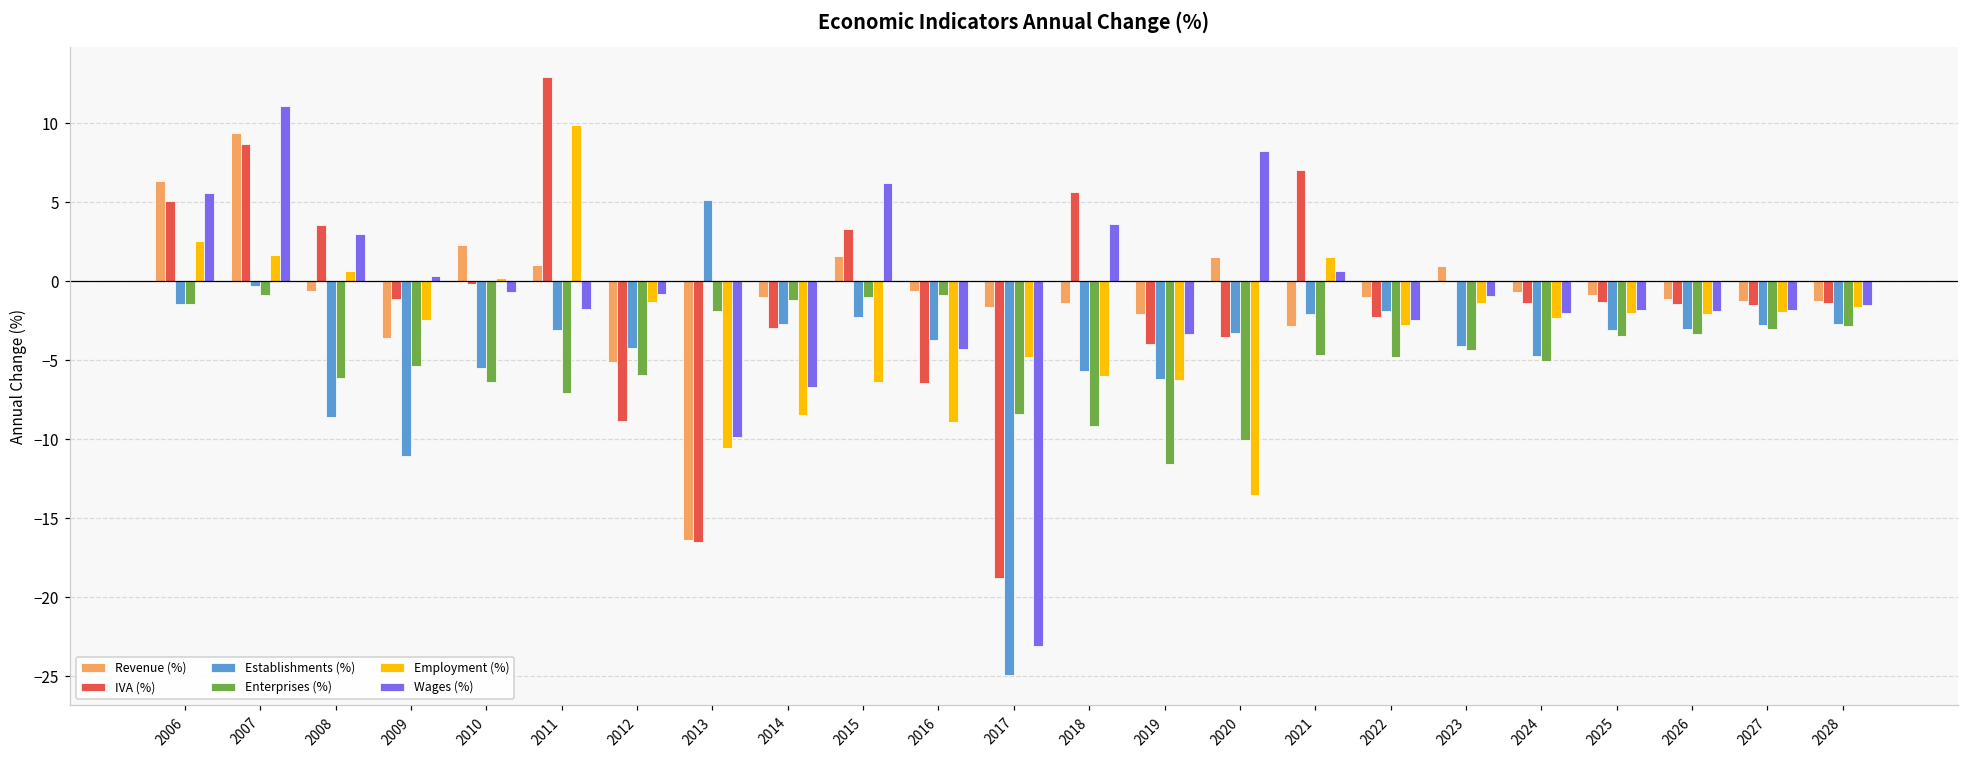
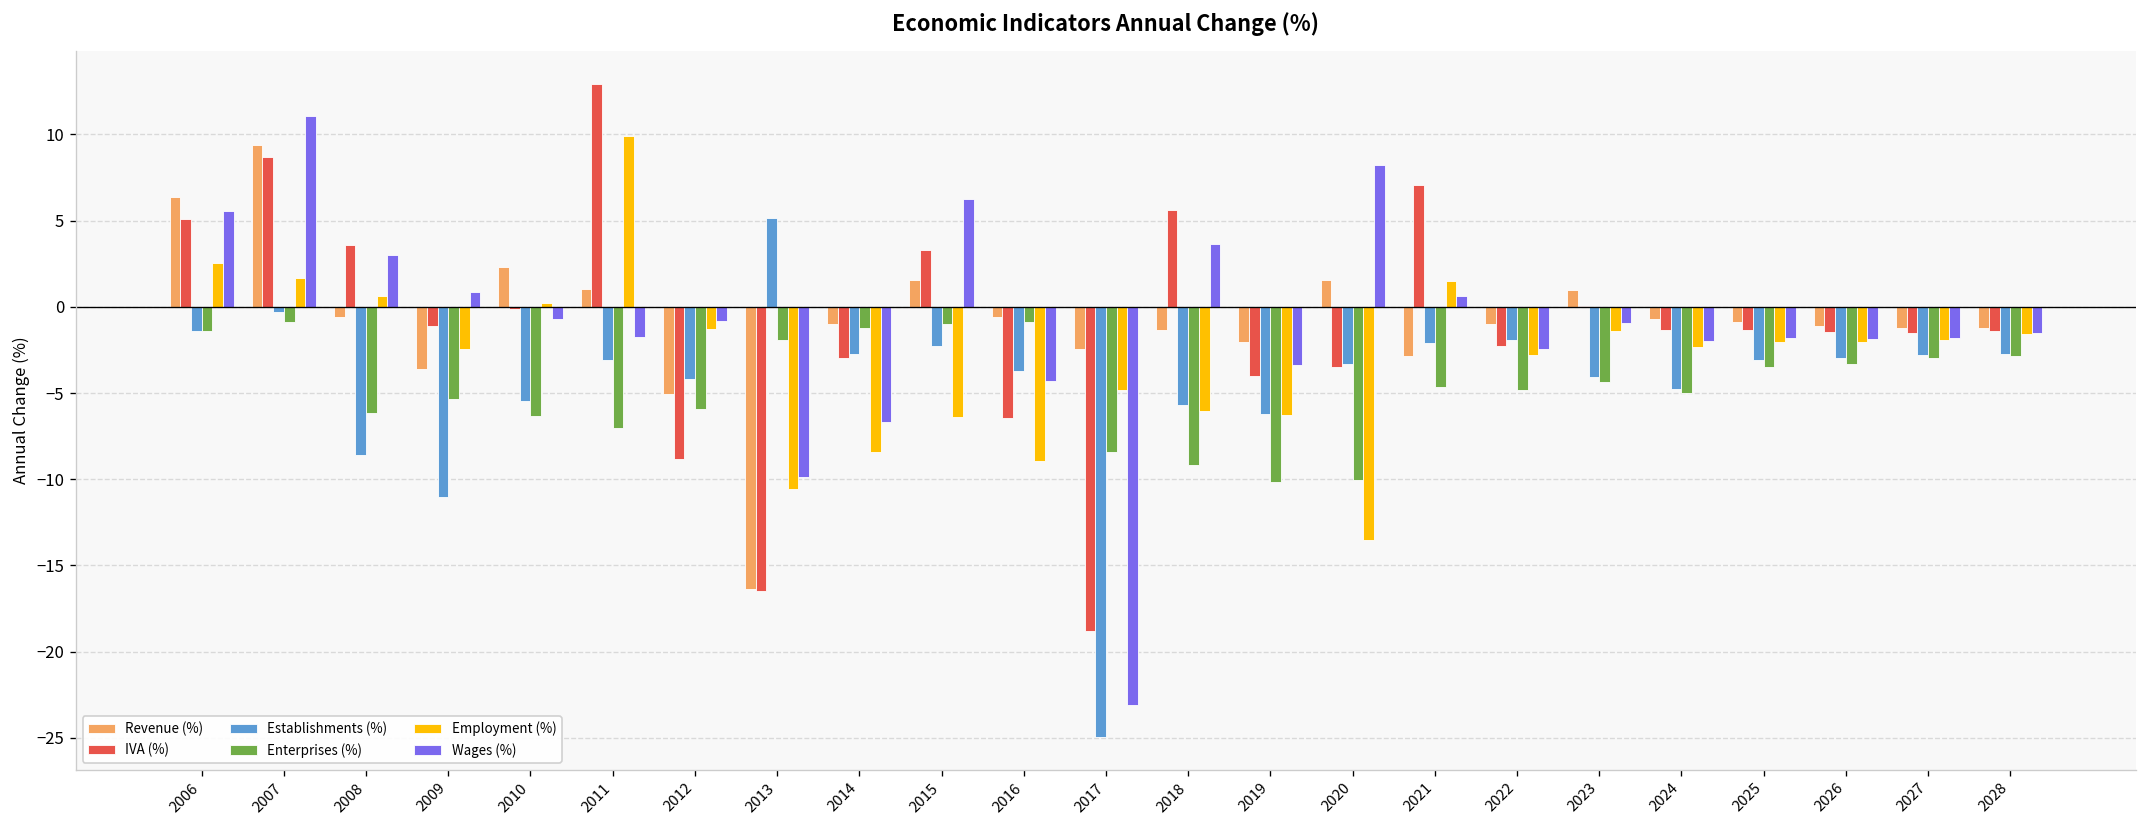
  {
    "Revenue (%)": {
      "2006": 6.4,
      "2007": 9.4,
      "2008": -0.6,
      "2009": -3.6,
      "2010": 2.3,
      "2011": 1.1,
      "2012": -5.1,
      "2013": -16.4,
      "2014": -1.0,
      "2015": 1.6,
      "2016": -0.6,
-     "2017": -1.6,
+     "2017": -2.5,
      "2018": -1.4,
      "2019": -2.1,
      "2020": 1.6,
      "2021": -2.8,
      "2022": -1.0,
      "2023": 1.0,
      "2024": -0.7,
      "2025": -0.9,
      "2026": -1.1,
      "2027": -1.3,
      "2028": -1.2
    },
    "IVA (%)": {
      "2006": 5.1,
      "2007": 8.7,
      "2008": 3.6,
      "2009": -1.1,
      "2011": 12.9,
      "2012": -8.8,
      "2013": -16.5,
      "2014": -2.9,
      "2015": 3.3,
      "2016": -6.5,
      "2017": -18.8,
      "2018": 5.6,
      "2019": -4.0,
      "2020": -3.5,
      "2021": 7.1,
      "2022": -2.3,
      "2024": -1.4,
      "2025": -1.3,
      "2026": -1.5,
      "2027": -1.5,
      "2028": -1.4
    },
    "Establishments (%)": {
      "2006": -1.4,
      "2007": -0.3,
      "2008": -8.6,
      "2009": -11.1,
      "2010": -5.5,
      "2011": -3.1,
      "2012": -4.2,
      "2013": 5.2,
      "2014": -2.7,
      "2015": -2.3,
      "2016": -3.7,
      "2017": -25.0,
      "2018": -5.7,
      "2019": -6.2,
      "2020": -3.3,
      "2021": -2.1,
      "2022": -1.9,
      "2023": -4.1,
      "2024": -4.8,
      "2025": -3.1,
      "2026": -3.0,
      "2027": -2.8,
      "2028": -2.7
    },
    "Enterprises (%)": {
      "2006": -1.4,
      "2007": -0.9,
      "2008": -6.2,
      "2009": -5.3,
      "2010": -6.4,
      "2011": -7.1,
      "2012": -6.0,
      "2013": -1.9,
      "2014": -1.2,
      "2015": -1.0,
      "2016": -0.9,
      "2017": -8.4,
      "2018": -9.2,
-     "2019": -11.6,
+     "2019": -10.1,
      "2020": -10.0,
      "2021": -4.7,
      "2022": -4.8,
      "2023": -4.4,
      "2024": -5.0,
      "2025": -3.5,
      "2026": -3.3,
      "2027": -3.0,
      "2028": -2.9
    },
    "Employment (%)": {
      "2006": 2.6,
      "2007": 1.7,
      "2008": 0.6,
      "2009": -2.5,
      "2010": 0.2,
      "2011": 9.9,
      "2012": -1.3,
      "2013": -10.6,
      "2014": -8.4,
      "2015": -6.4,
      "2016": -8.9,
      "2017": -4.8,
      "2018": -6.0,
      "2019": -6.3,
      "2020": -13.5,
      "2021": 1.5,
      "2022": -2.8,
      "2023": -1.4,
      "2024": -2.3,
      "2025": -2.0,
      "2026": -2.1,
      "2027": -2.0,
      "2028": -1.6
    },
    "Wages (%)": {
      "2006": 5.6,
      "2007": 11.1,
      "2008": 3.0,
-     "2009": 0.3,
+     "2009": 0.9,
      "2010": -0.7,
      "2011": -1.8,
      "2012": -0.8,
      "2013": -9.9,
      "2014": -6.7,
      "2015": 6.2,
      "2016": -4.3,
      "2017": -23.1,
      "2018": 3.6,
      "2019": -3.4,
      "2020": 8.2,
      "2021": 0.7,
      "2022": -2.4,
      "2023": -0.9,
      "2024": -2.0,
      "2025": -1.8,
      "2026": -1.9,
      "2027": -1.8,
      "2028": -1.5
    }
  }
